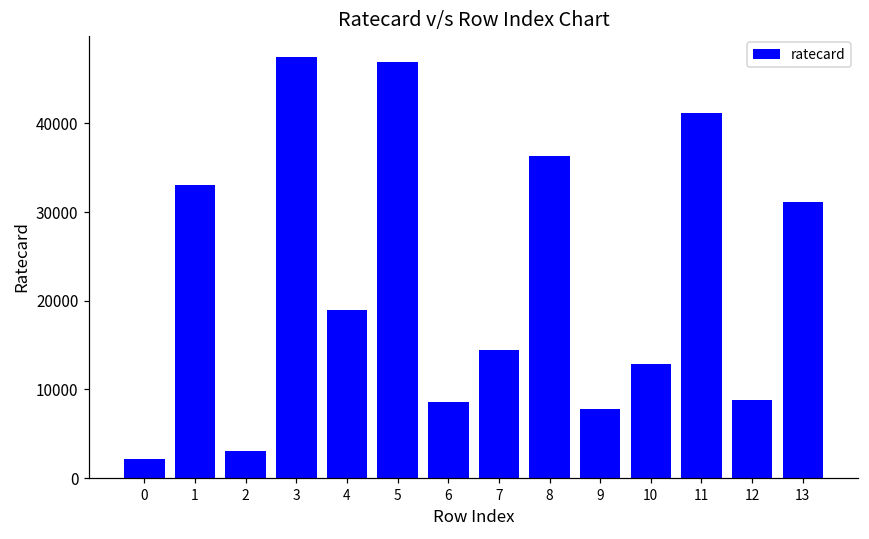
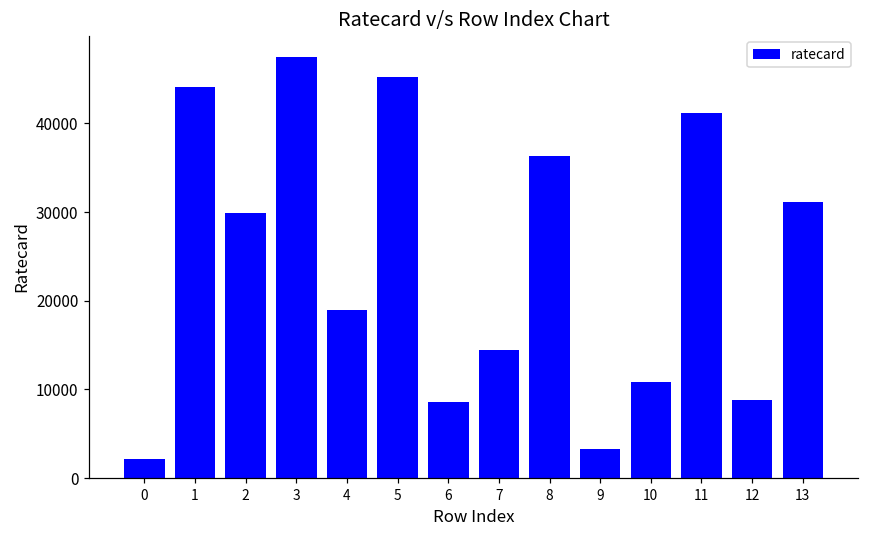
  {
    "0": 2000,
-   "1": 33000,
-   "2": 3000,
+   "1": 44000,
+   "2": 30000,
    "3": 48000,
    "4": 19000,
-   "5": 47000,
+   "5": 45000,
    "6": 9000,
    "7": 14000,
    "8": 36000,
-   "9": 8000,
-   "10": 13000,
+   "9": 3000,
+   "10": 11000,
    "11": 41000,
    "12": 9000,
    "13": 31000
  }
